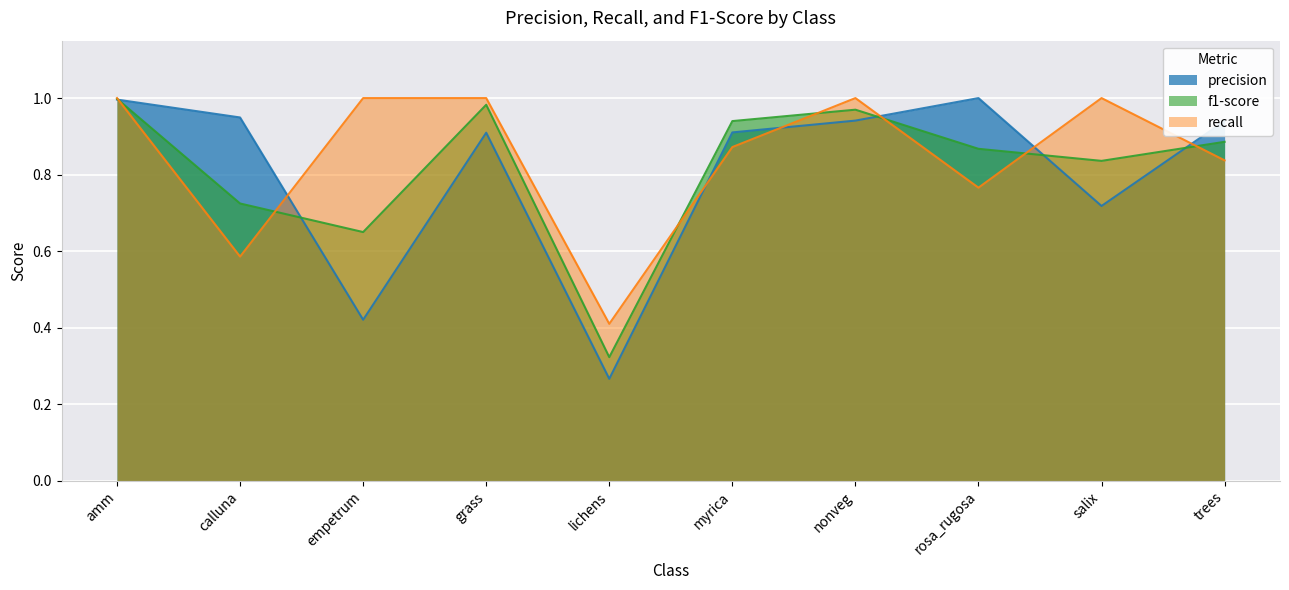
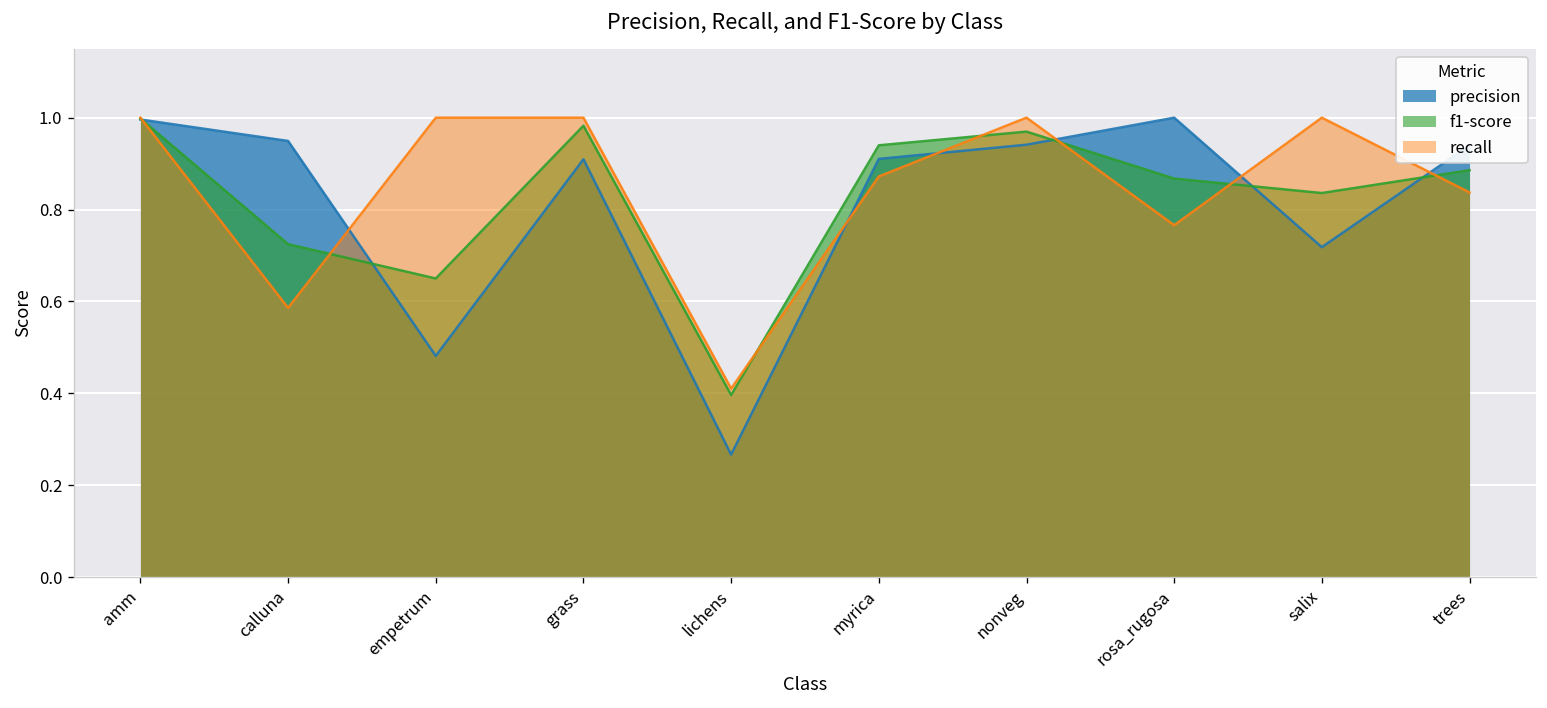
  {
    "precision": {
      "calluna": 0.95,
-     "empetrum": 0.42,
+     "empetrum": 0.48,
      "grass": 0.91,
      "lichens": 0.27,
      "myrica": 0.91,
      "nonveg": 0.94,
      "rosa_rugosa": 1.00,
      "salix": 0.72
    },
    "f1-score": {
      "calluna": 0.72,
      "empetrum": 0.65,
      "grass": 0.98,
-     "lichens": 0.32,
+     "lichens": 0.40,
      "myrica": 0.94,
      "nonveg": 0.97,
      "rosa_rugosa": 0.87,
      "salix": 0.84,
      "trees": 0.89
    },
    "recall": {
      "calluna": 0.59,
      "empetrum": 1.00,
      "grass": 1.00,
      "lichens": 0.41,
      "myrica": 0.87,
      "nonveg": 1.00,
      "rosa_rugosa": 0.77,
      "salix": 1.00,
      "trees": 0.84
    }
  }
